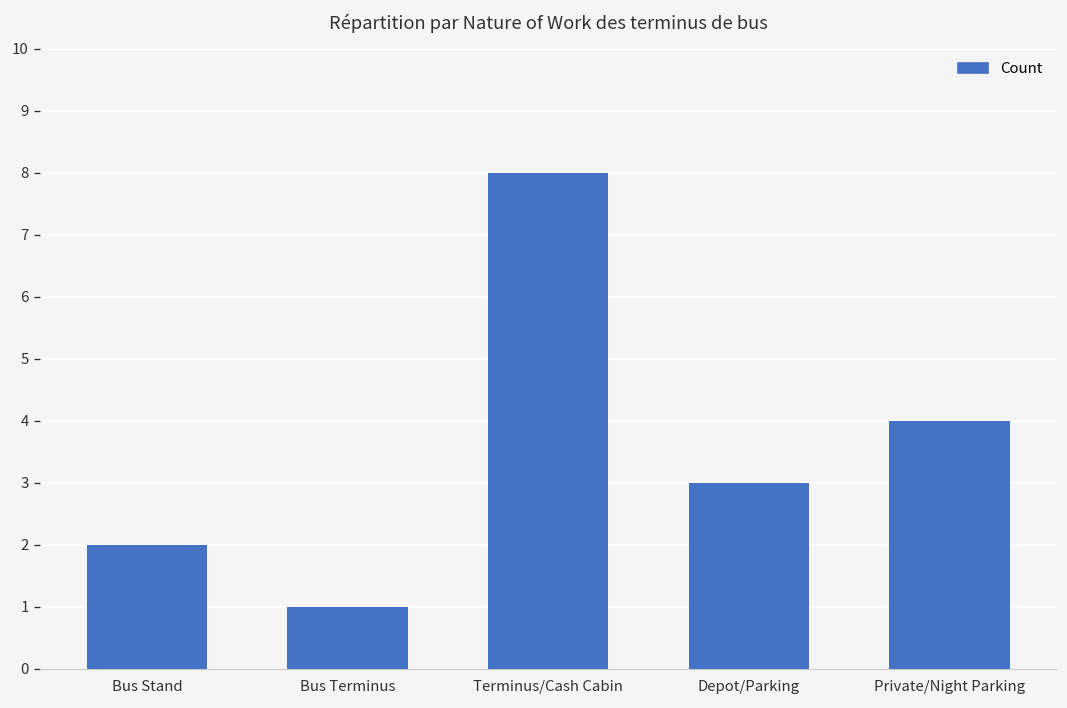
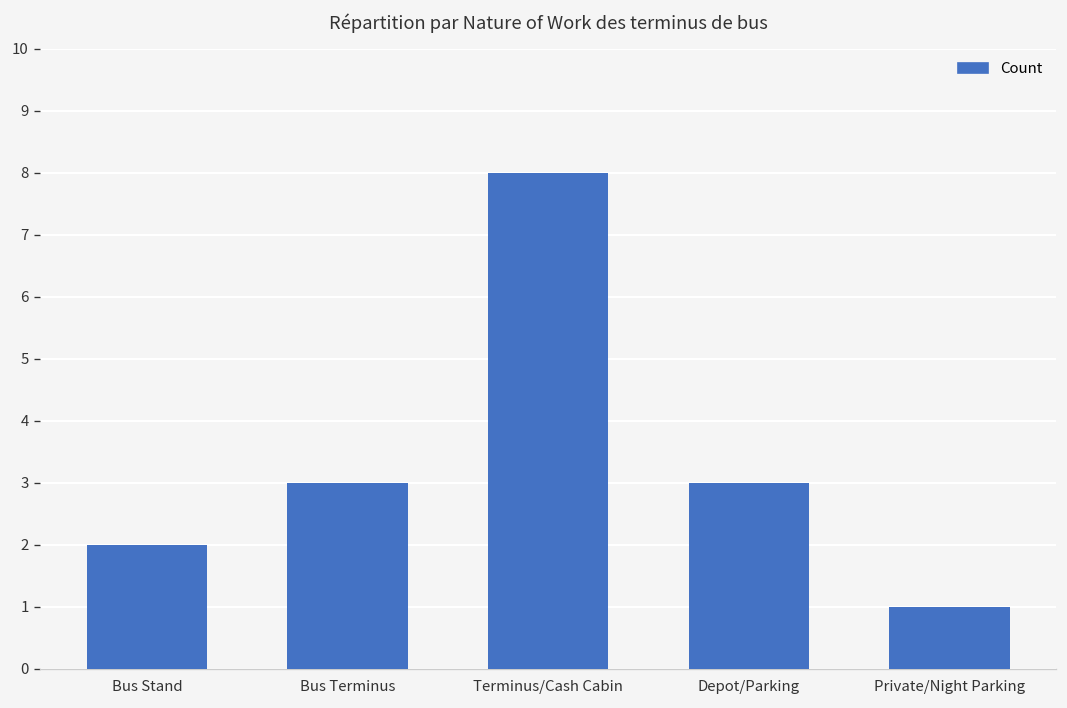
  {
    "Bus Stand": 2,
-   "Bus Terminus": 1,
+   "Bus Terminus": 3,
    "Terminus/Cash Cabin": 8,
    "Depot/Parking": 3,
-   "Private/Night Parking": 4
+   "Private/Night Parking": 1
  }
